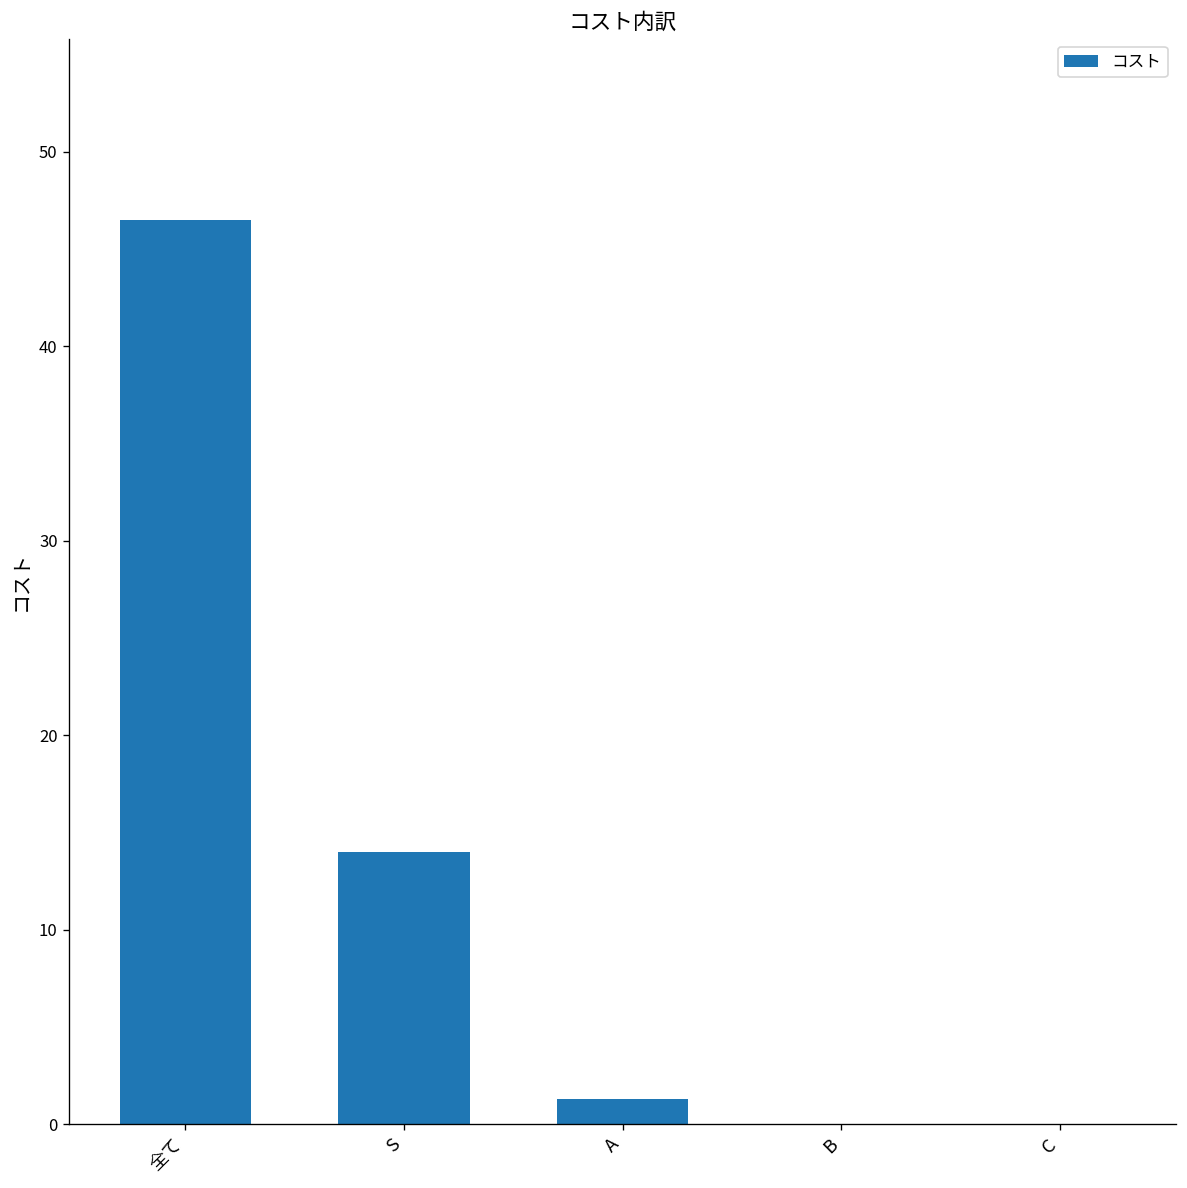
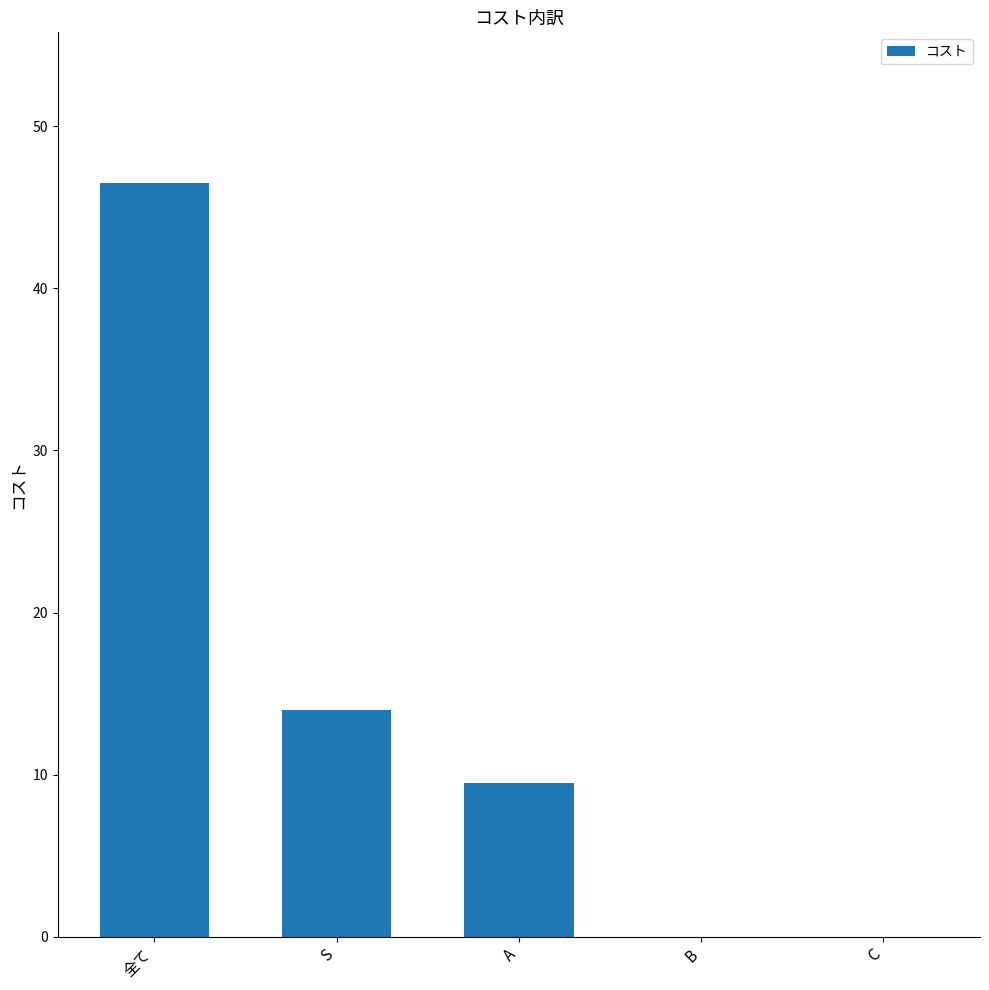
  {
    "全て": 46.5,
    "S": 14.0,
-   "A": 1.3,
+   "A": 9.5,
    "B": 0.0,
    "C": 0.0
  }
